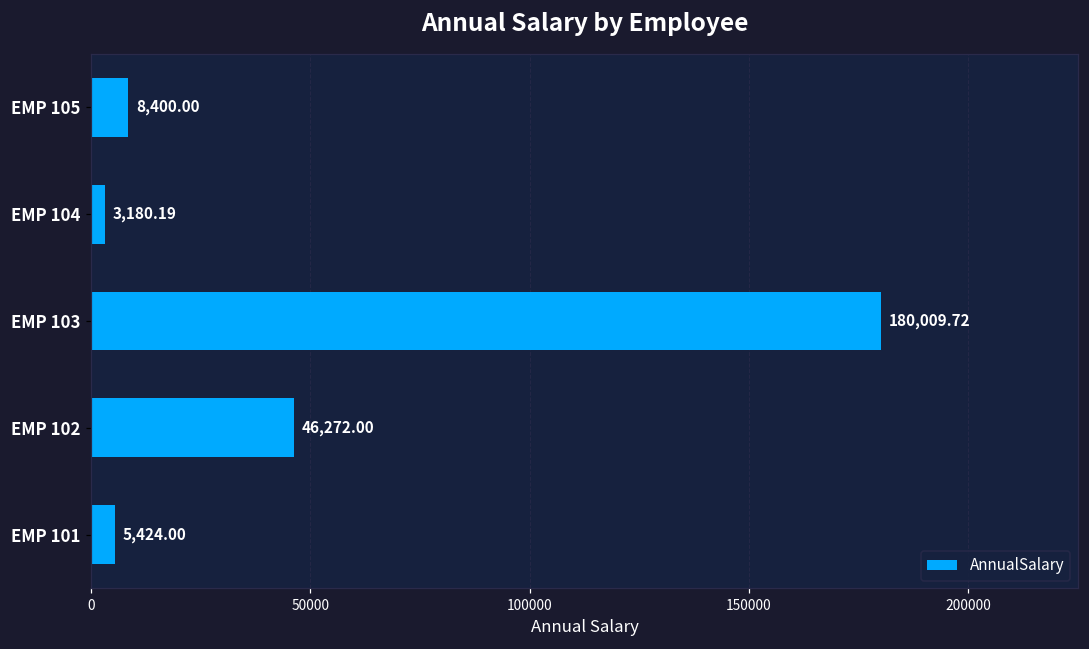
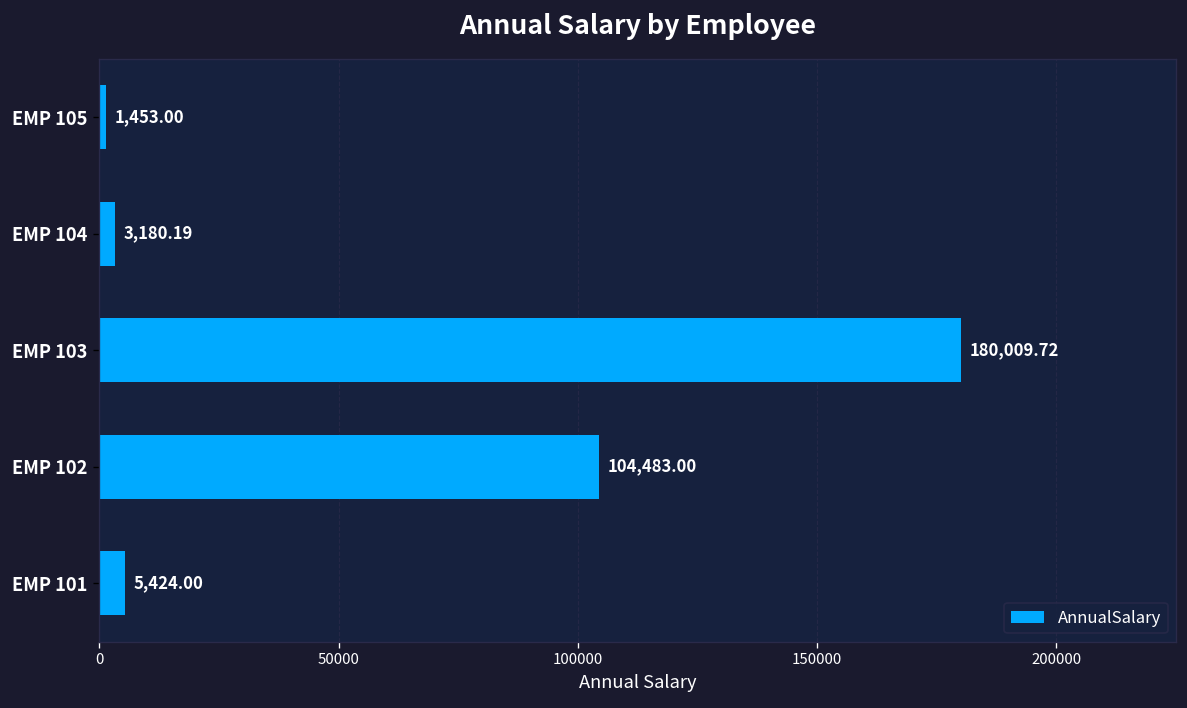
  {
-   "EMP 105": "8,400.00",
+   "EMP 105": "1,453.00",
    "EMP 104": "3,180.19",
    "EMP 103": "180,009.72",
-   "EMP 102": "46,272.00",
+   "EMP 102": "104,483.00",
    "EMP 101": "5,424.00"
  }
